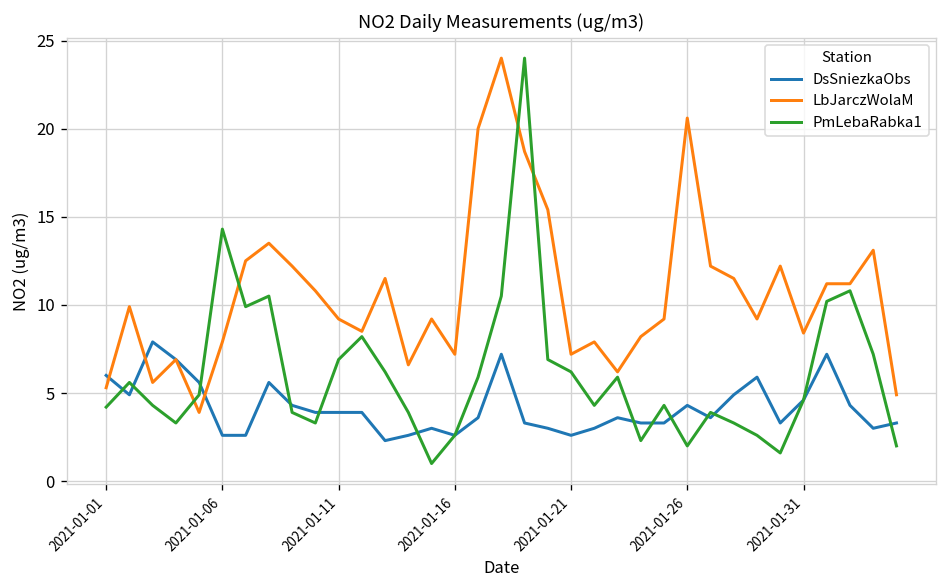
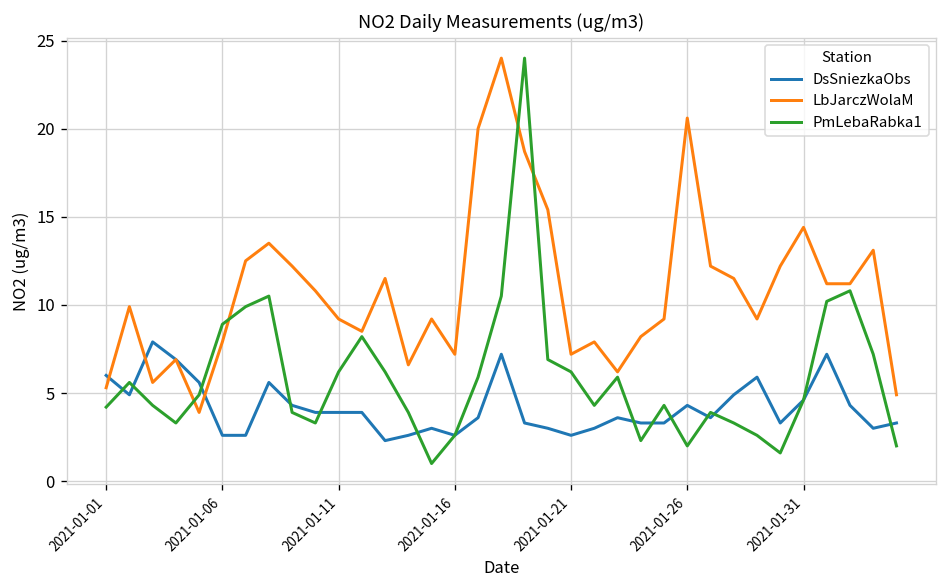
  {
    "DsSniezkaObs": {
      "2021-01-01": 6.0,
      "2021-01-06": 2.6,
      "2021-01-11": 3.9,
      "2021-01-21": 2.6,
      "2021-01-26": 4.3
    },
    "LbJarczWolaM": {
      "2021-01-01": 5.3,
      "2021-01-06": 7.9,
      "2021-01-11": 9.2,
      "2021-01-16": 7.2,
      "2021-01-21": 7.2,
      "2021-01-26": 20.6,
-     "2021-01-31": 8.4
+     "2021-01-31": 14.4
    },
    "PmLebaRabka1": {
      "2021-01-01": 4.2,
-     "2021-01-06": 14.3,
-     "2021-01-11": 6.9,
+     "2021-01-06": 8.9,
+     "2021-01-11": 6.2,
      "2021-01-21": 6.2,
      "2021-01-26": 2.0
    }
  }
